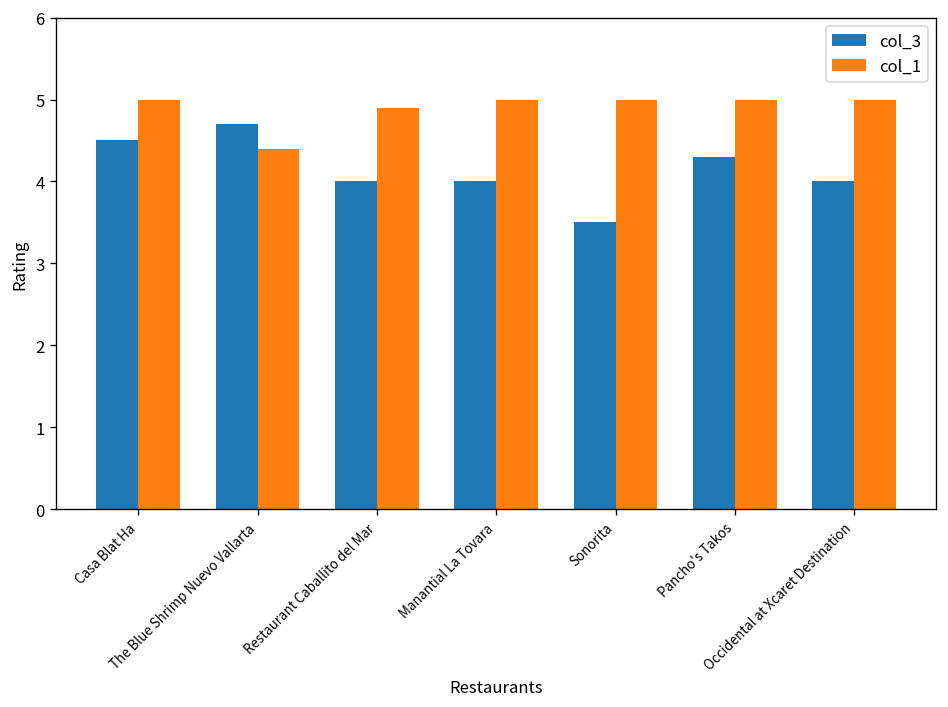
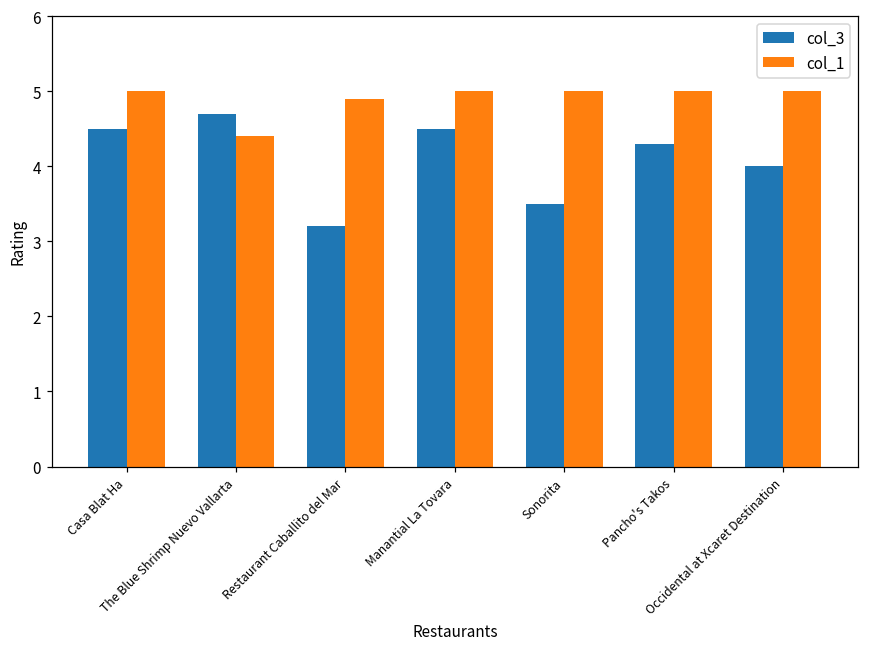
  {
    "col_3": {
      "Casa Blat Ha": 4.5,
      "The Blue Shrimp Nuevo Vallarta": 4.7,
-     "Restaurant Caballito del Mar": 4.0,
-     "Manantial La Tovara": 4.0,
+     "Restaurant Caballito del Mar": 3.2,
+     "Manantial La Tovara": 4.5,
      "Sonorita": 3.5,
      "Pancho's Takos": 4.3,
      "Occidental at Xcaret Destination": 4.0
    },
    "col_1": {
      "Casa Blat Ha": 5.0,
      "The Blue Shrimp Nuevo Vallarta": 4.4,
      "Restaurant Caballito del Mar": 4.9,
      "Manantial La Tovara": 5.0,
      "Sonorita": 5.0,
      "Pancho's Takos": 5.0,
      "Occidental at Xcaret Destination": 5.0
    }
  }
